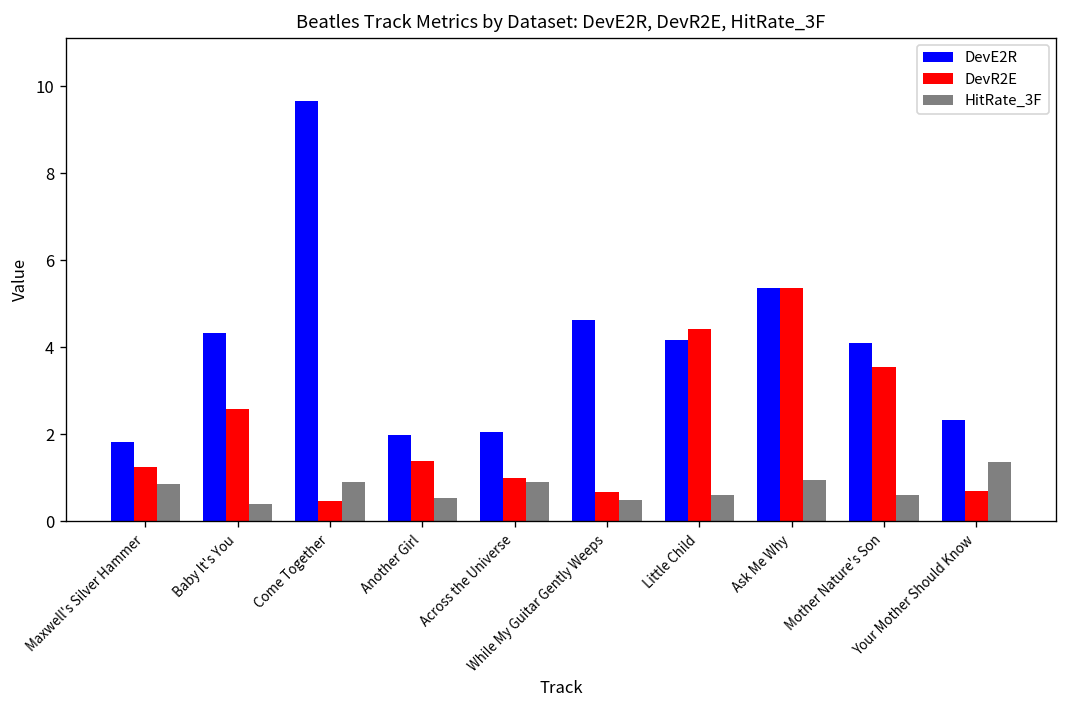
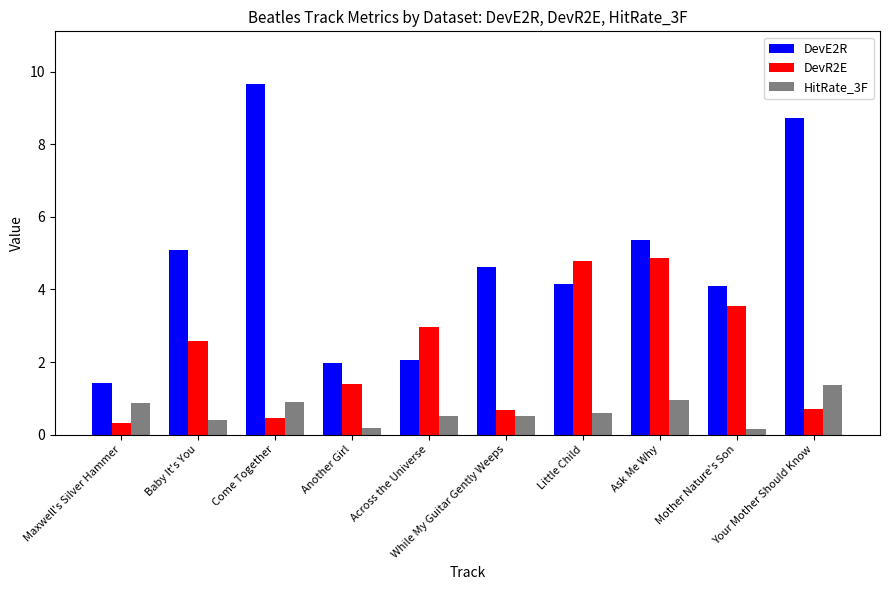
  {
    "DevE2R": {
-     "Maxwell's Silver Hammer": 1.8,
-     "Baby It's You": 4.3,
+     "Maxwell's Silver Hammer": 1.4,
+     "Baby It's You": 5.1,
      "Come Together": 9.7,
      "Another Girl": 2.0,
      "Across the Universe": 2.1,
      "While My Guitar Gently Weeps": 4.6,
      "Little Child": 4.2,
      "Ask Me Why": 5.4,
      "Mother Nature's Son": 4.1,
-     "Your Mother Should Know": 2.3
+     "Your Mother Should Know": 8.7
    },
    "DevR2E": {
-     "Maxwell's Silver Hammer": 1.3,
+     "Maxwell's Silver Hammer": 0.3,
      "Baby It's You": 2.6,
      "Come Together": 0.5,
      "Another Girl": 1.4,
-     "Across the Universe": 1.0,
+     "Across the Universe": 3.0,
      "While My Guitar Gently Weeps": 0.7,
-     "Little Child": 4.4,
-     "Ask Me Why": 5.4,
+     "Little Child": 4.8,
+     "Ask Me Why": 4.9,
      "Mother Nature's Son": 3.6,
      "Your Mother Should Know": 0.7
    },
    "HitRate_3F": {
      "Maxwell's Silver Hammer": 0.9,
      "Baby It's You": 0.4,
      "Come Together": 0.9,
-     "Another Girl": 0.5,
-     "Across the Universe": 0.9,
+     "Another Girl": 0.2,
+     "Across the Universe": 0.5,
      "While My Guitar Gently Weeps": 0.5,
      "Little Child": 0.6,
      "Ask Me Why": 1.0,
-     "Mother Nature's Son": 0.6,
+     "Mother Nature's Son": 0.2,
      "Your Mother Should Know": 1.4
    }
  }
